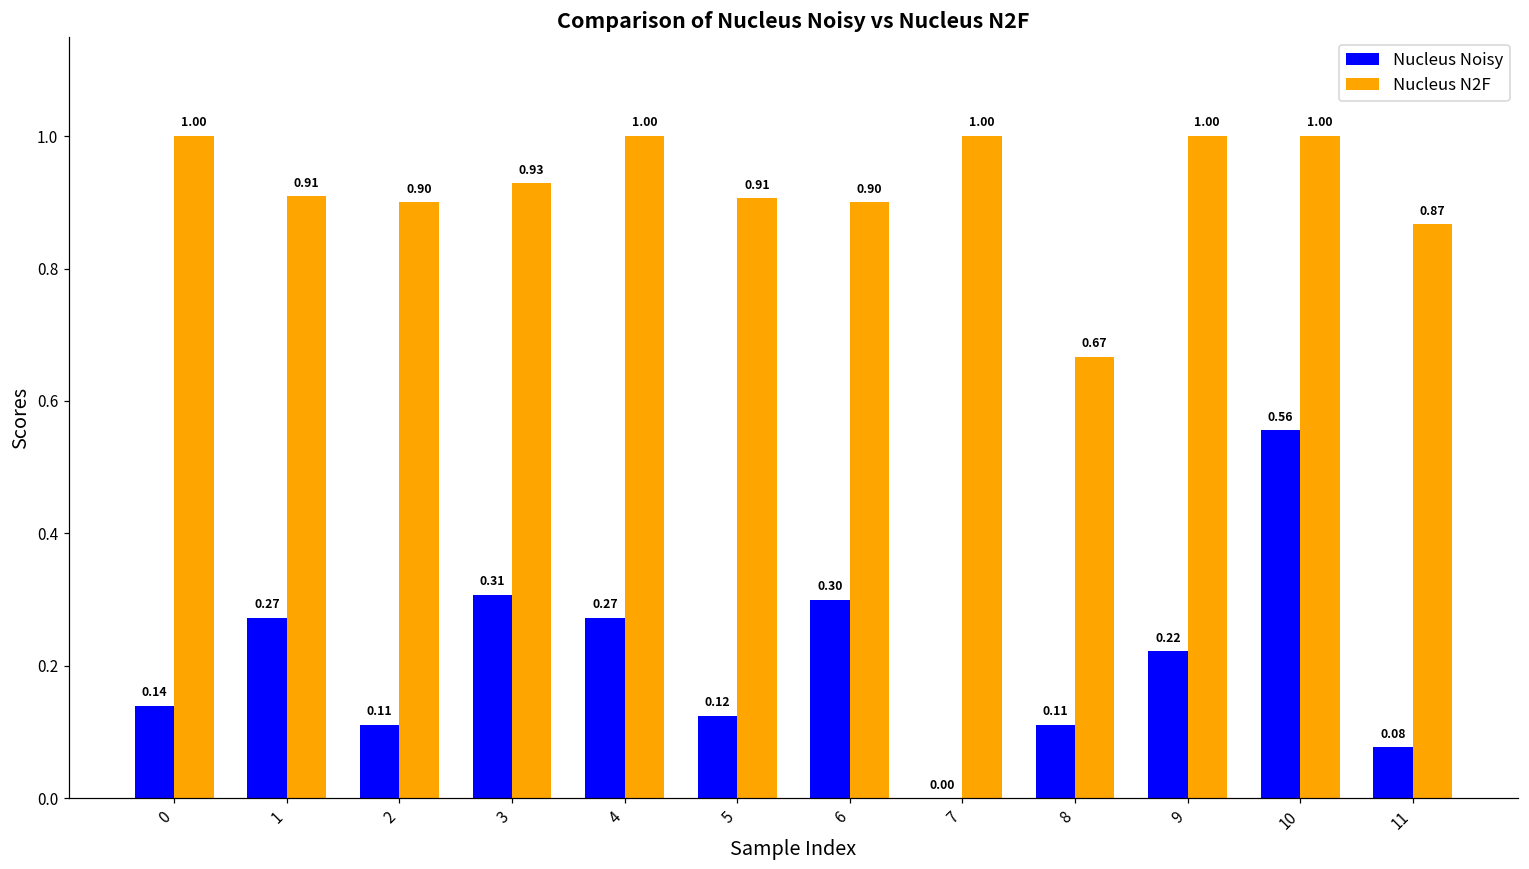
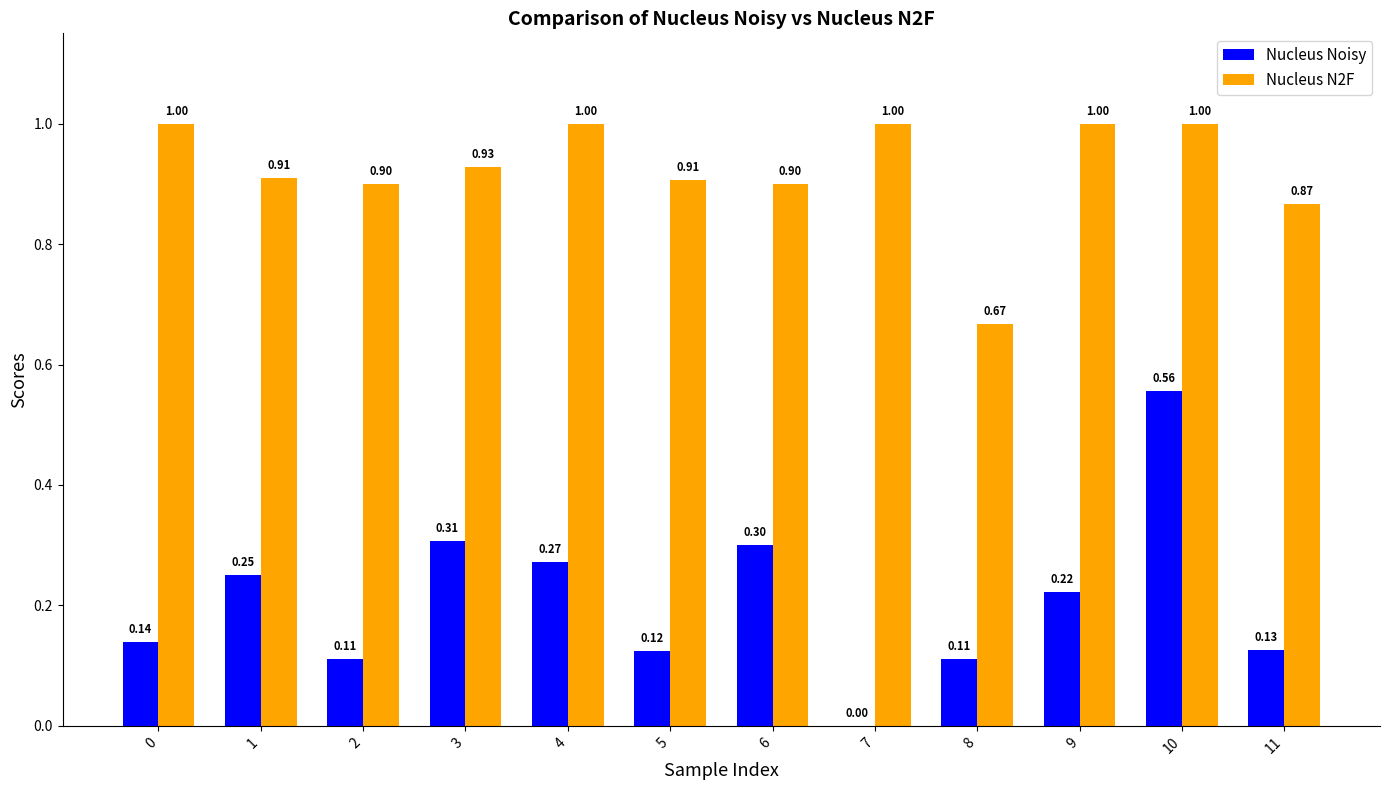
  {
    "Nucleus Noisy": {
      "0": 0.14,
-     "1": 0.27,
+     "1": 0.25,
      "2": 0.11,
      "3": 0.31,
      "4": 0.27,
      "5": 0.12,
      "6": 0.30,
      "7": 0.00,
      "8": 0.11,
      "9": 0.22,
      "10": 0.56,
-     "11": 0.08
+     "11": 0.13
    },
    "Nucleus N2F": {
      "0": 1.00,
      "1": 0.91,
      "2": 0.90,
      "3": 0.93,
      "4": 1.00,
      "5": 0.91,
      "6": 0.90,
      "7": 1.00,
      "8": 0.67,
      "9": 1.00,
      "10": 1.00,
      "11": 0.87
    }
  }
